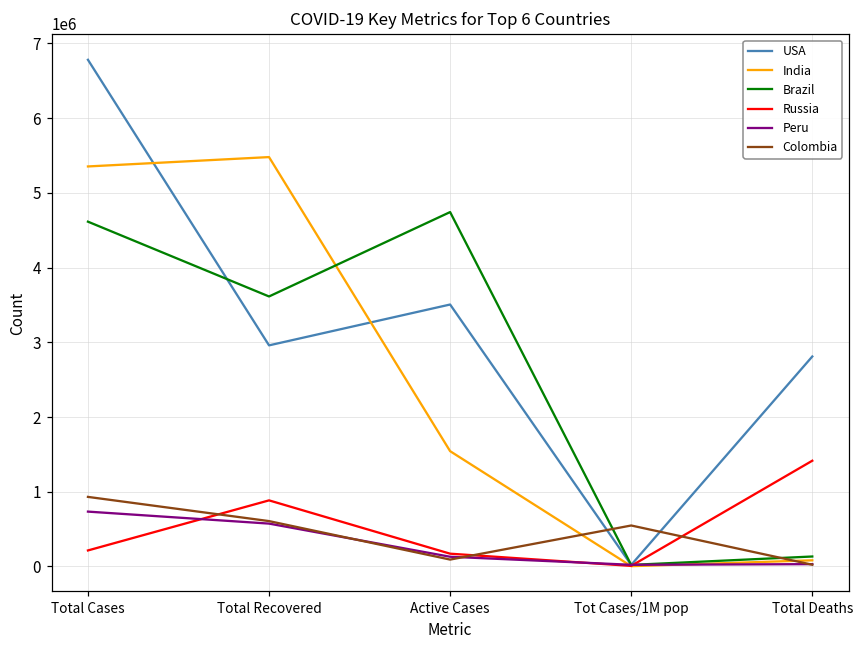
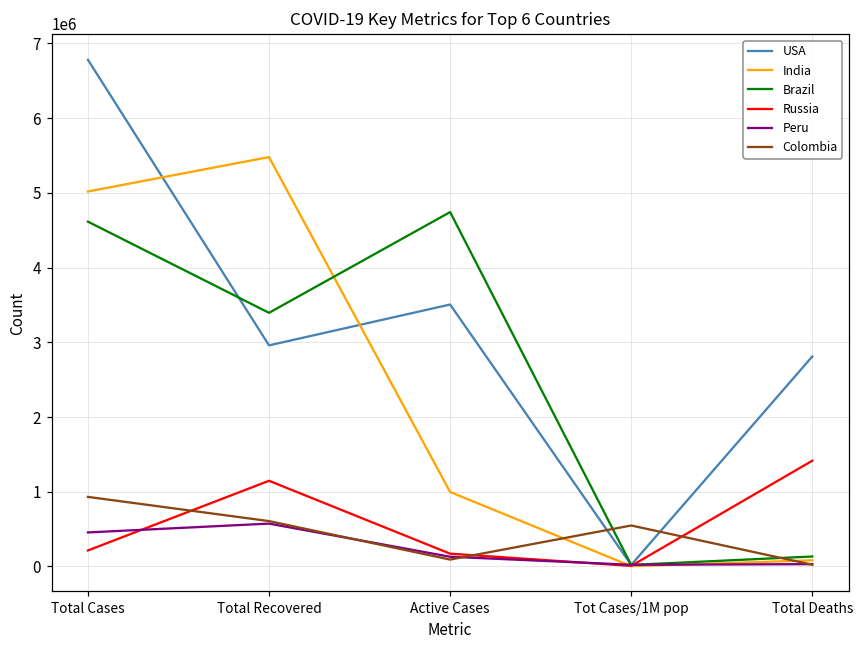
  {
    "USA": {
      "Total Cases": 6800000,
      "Total Recovered": 3000000,
      "Active Cases": 3500000,
      "Total Deaths": 2800000
    },
    "India": {
-     "Total Cases": 5400000,
+     "Total Cases": 5000000,
      "Total Recovered": 5500000,
-     "Active Cases": 1500000,
+     "Active Cases": 1000000,
      "Total Deaths": 100000
    },
    "Brazil": {
      "Total Cases": 4600000,
-     "Total Recovered": 3600000,
+     "Total Recovered": 3400000,
      "Active Cases": 4700000,
      "Total Deaths": 100000
    },
    "Russia": {
      "Total Cases": 200000,
-     "Total Recovered": 900000,
+     "Total Recovered": 1100000,
      "Active Cases": 200000,
      "Total Deaths": 1400000
    },
    "Peru": {
-     "Total Cases": 700000,
+     "Total Cases": 500000,
      "Active Cases": 100000
    },
    "Colombia": {
      "Total Cases": 900000,
      "Active Cases": 100000,
      "Tot Cases/1M pop": 500000
    }
  }
